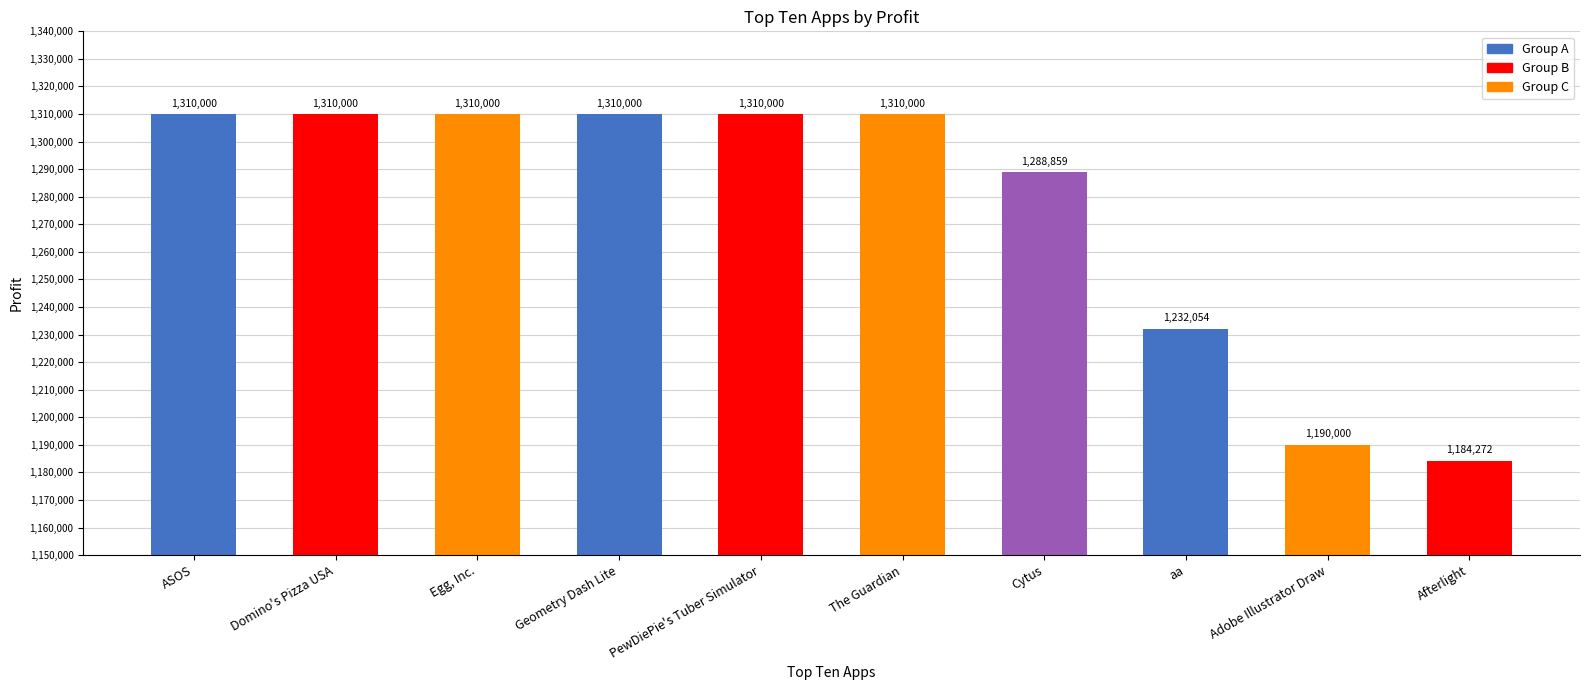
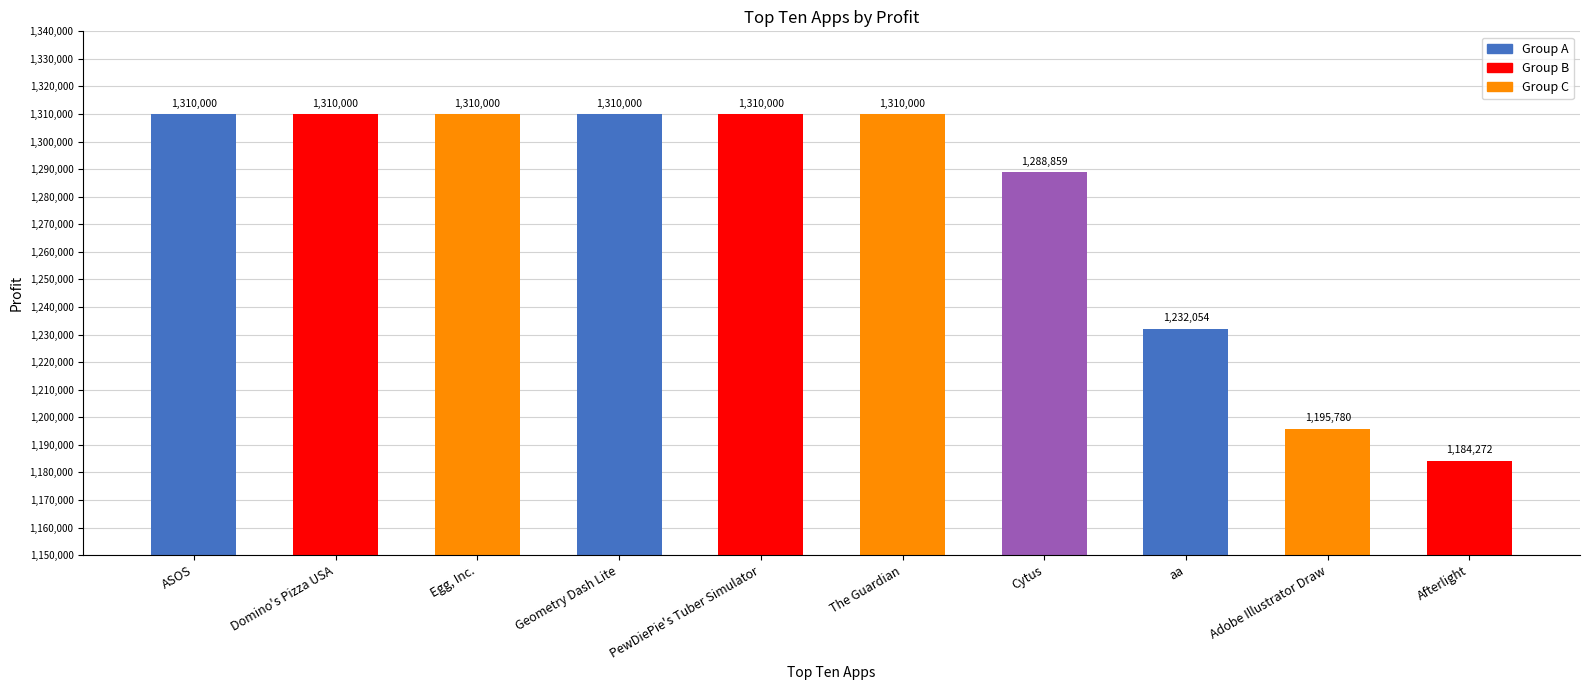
  {
    "ASOS": "1,310,000",
    "Domino's Pizza USA": "1,310,000",
    "Egg, Inc.": "1,310,000",
    "Geometry Dash Lite": "1,310,000",
    "PewDiePie's Tuber Simulator": "1,310,000",
    "The Guardian": "1,310,000",
    "Cytus": "1,288,859",
    "aa": "1,232,054",
-   "Adobe Illustrator Draw": "1,190,000",
+   "Adobe Illustrator Draw": "1,195,780",
    "Afterlight": "1,184,272"
  }
